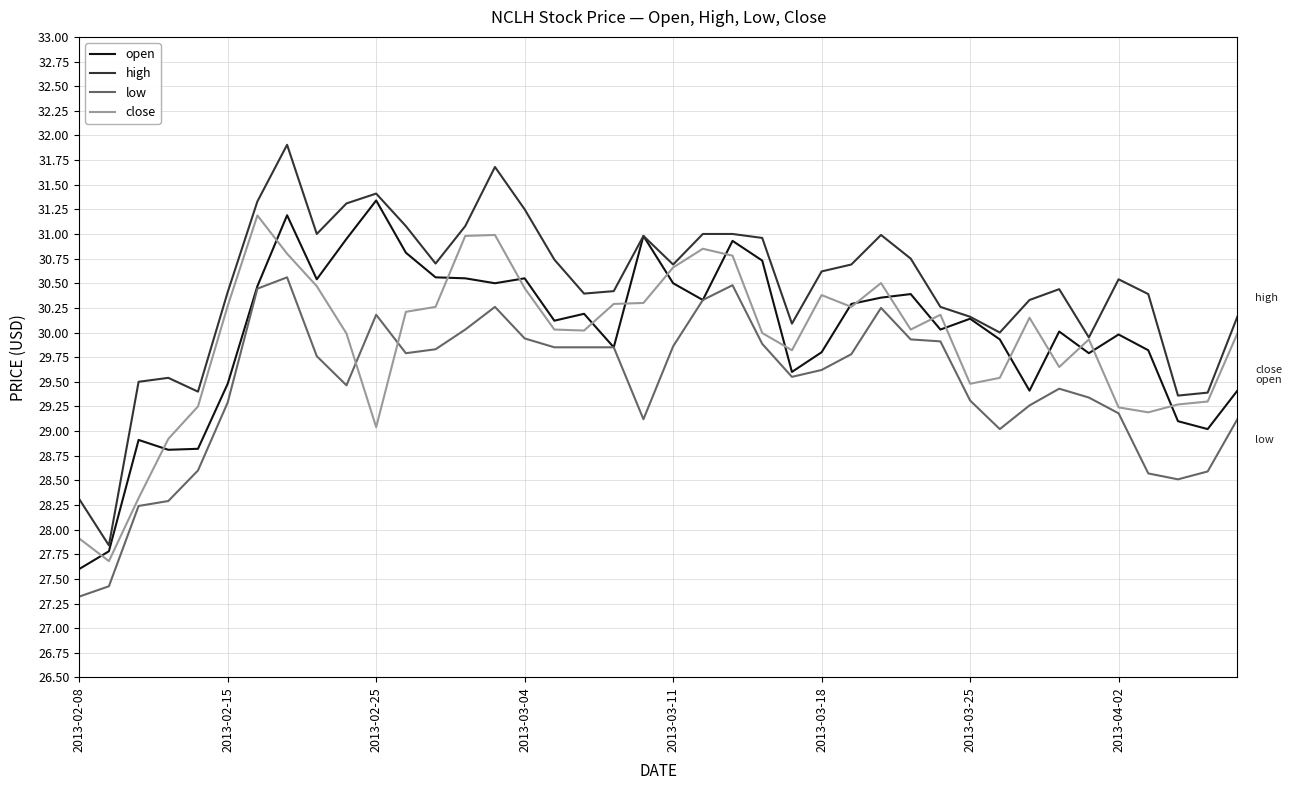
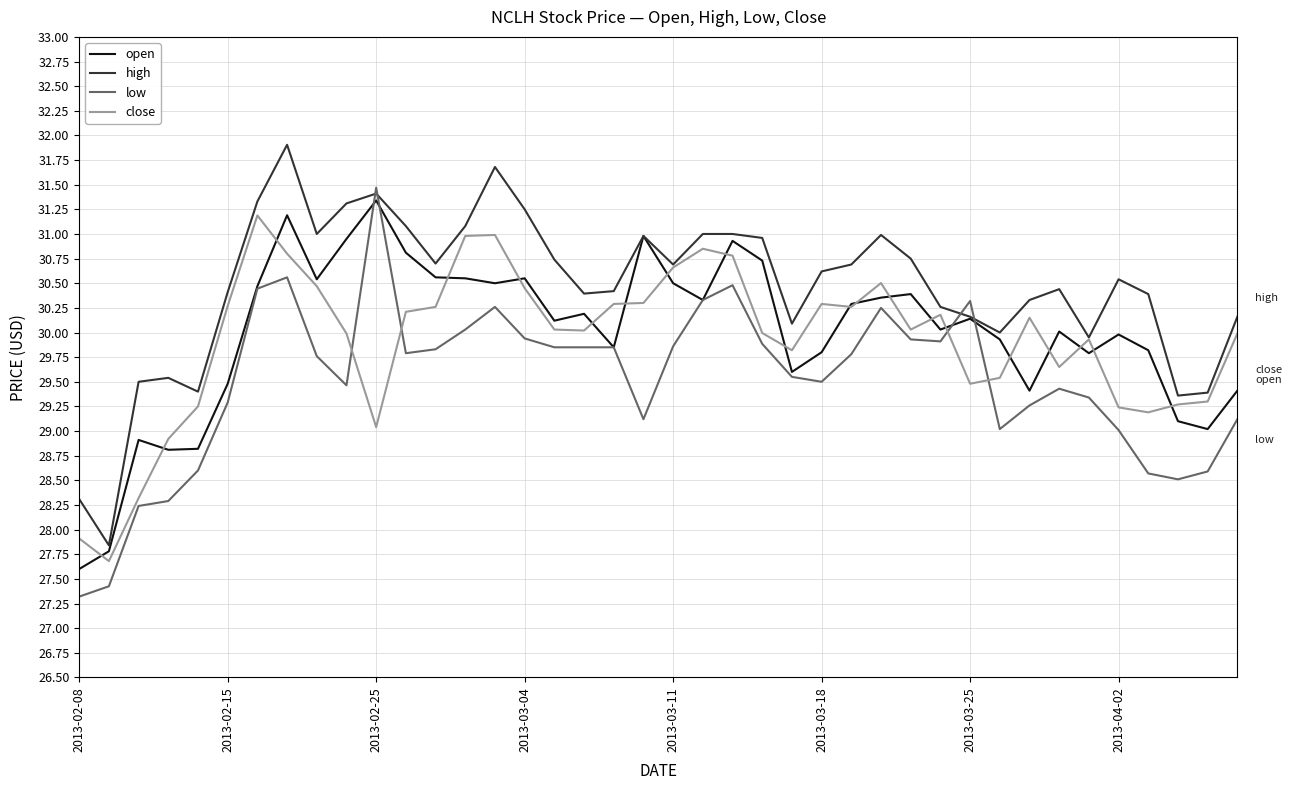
  {
    "low": {
      "2013-02-08": 27.3,
      "2013-02-15": 29.3,
-     "2013-02-25": 30.2,
+     "2013-02-25": 31.5,
      "2013-03-04": 29.9,
      "2013-03-11": 29.9,
-     "2013-03-18": 29.6,
-     "2013-03-25": 29.3,
-     "2013-04-02": 29.2
+     "2013-03-18": 29.5,
+     "2013-03-25": 30.3,
+     "2013-04-02": 29.0
    },
    "close": {
      "2013-02-08": 27.9,
      "2013-02-15": 30.3,
      "2013-02-25": 29.0,
      "2013-03-04": 30.5,
      "2013-03-11": 30.7,
-     "2013-03-18": 30.4,
+     "2013-03-18": 30.3,
      "2013-03-25": 29.5,
      "2013-04-02": 29.2
    }
  }
